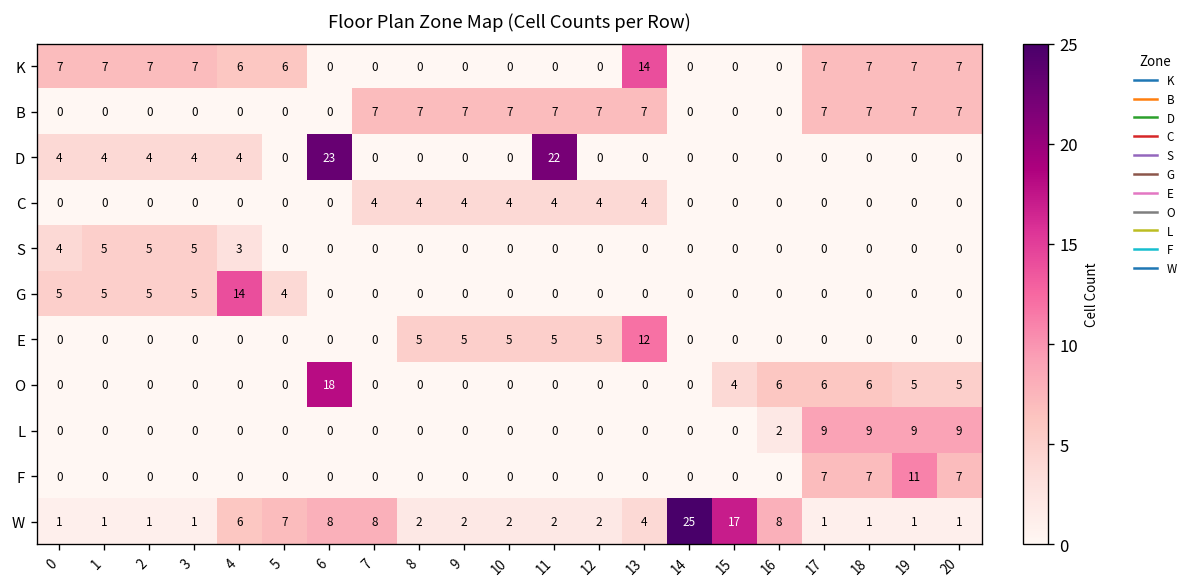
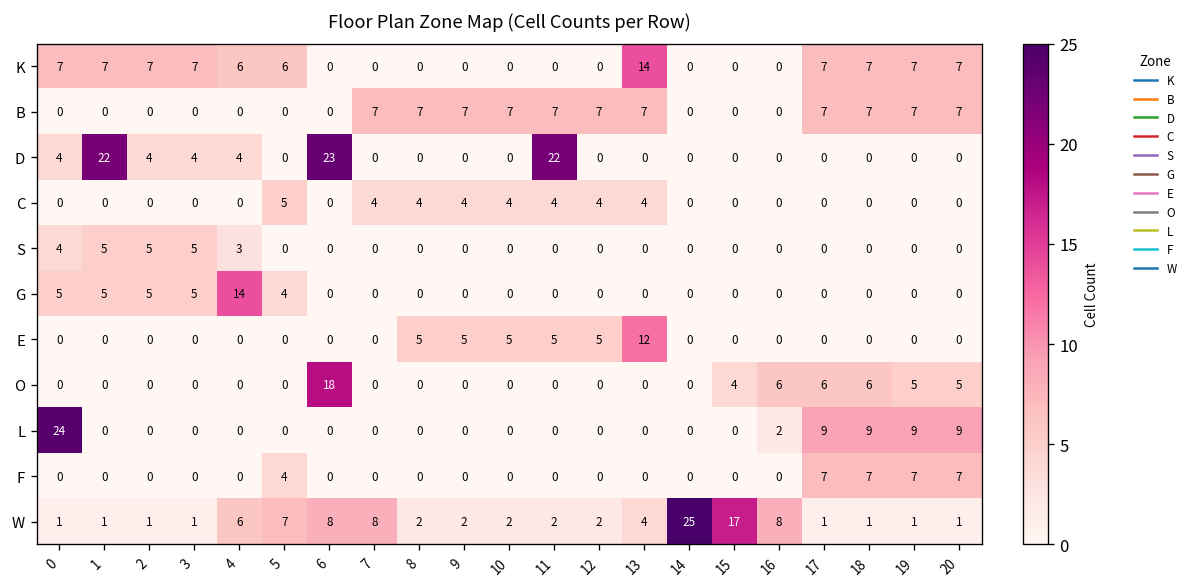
  {
    "D": {
      "0": 4,
-     "1": 4,
+     "1": 22,
      "2": 4,
      "3": 4,
      "4": 4,
      "5": 0,
      "6": 23,
      "7": 0,
      "8": 0,
      "9": 0,
      "10": 0,
      "11": 22,
      "12": 0,
      "13": 0,
      "14": 0,
      "15": 0,
      "16": 0,
      "17": 0,
      "18": 0,
      "19": 0,
      "20": 0
    },
    "C": {
      "0": 0,
      "1": 0,
      "2": 0,
      "3": 0,
      "4": 0,
-     "5": 0,
+     "5": 5,
      "6": 0,
      "7": 4,
      "8": 4,
      "9": 4,
      "10": 4,
      "11": 4,
      "12": 4,
      "13": 4,
      "14": 0,
      "15": 0,
      "16": 0,
      "17": 0,
      "18": 0,
      "19": 0,
      "20": 0
    },
    "L": {
-     "0": 0,
+     "0": 24,
      "1": 0,
      "2": 0,
      "3": 0,
      "4": 0,
      "5": 0,
      "6": 0,
      "7": 0,
      "8": 0,
      "9": 0,
      "10": 0,
      "11": 0,
      "12": 0,
      "13": 0,
      "14": 0,
      "15": 0,
      "16": 2,
      "17": 9,
      "18": 9,
      "19": 9,
      "20": 9
    },
    "F": {
      "0": 0,
      "1": 0,
      "2": 0,
      "3": 0,
      "4": 0,
-     "5": 0,
+     "5": 4,
      "6": 0,
      "7": 0,
      "8": 0,
      "9": 0,
      "10": 0,
      "11": 0,
      "12": 0,
      "13": 0,
      "14": 0,
      "15": 0,
      "16": 0,
      "17": 7,
      "18": 7,
-     "19": 11,
+     "19": 7,
      "20": 7
    }
  }
